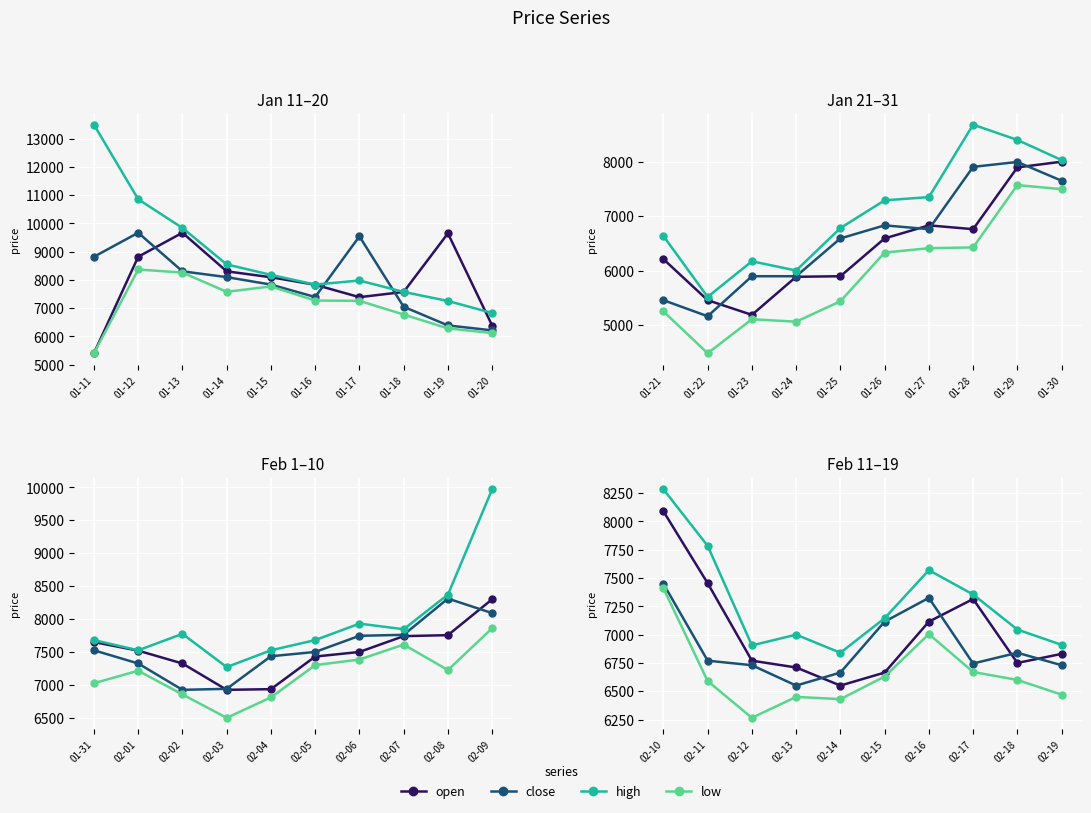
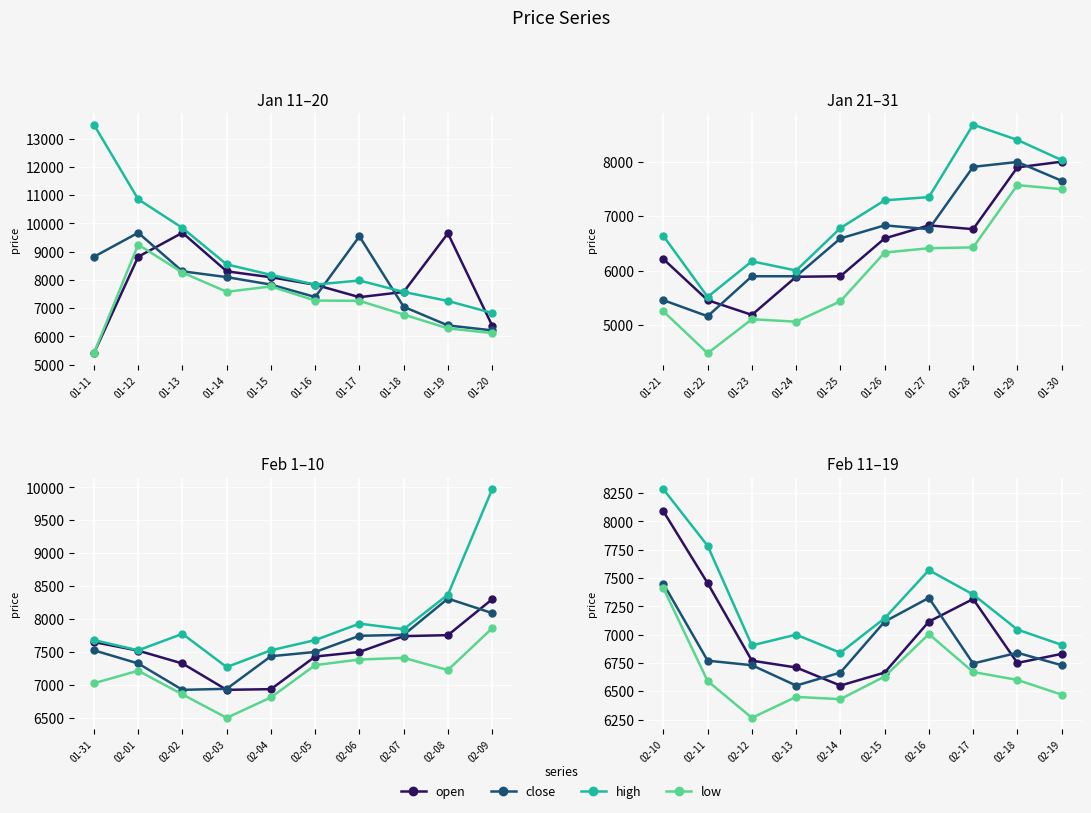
  {
    "Jan 11–20": {
      "open": {
        "01-12": 8800,
        "01-13": 9700,
        "01-14": 8300,
        "01-17": 7400,
        "01-19": 9600,
        "01-20": 6400
      },
      "close": {
        "01-11": 8800,
        "01-12": 9700,
        "01-14": 8100,
        "01-16": 7400,
        "01-17": 9500,
        "01-18": 7000,
        "01-19": 6400,
        "01-20": 6200
      },
      "high": {
        "01-11": 13500,
        "01-12": 10900,
        "01-13": 9800,
        "01-14": 8500,
        "01-17": 8000,
        "01-19": 7300,
        "01-20": 6800
      },
      "low": {
-       "01-12": 8400,
+       "01-12": 9200,
        "01-14": 7600,
        "01-16": 7300,
        "01-17": 7300,
        "01-18": 6800,
        "01-19": 6300,
        "01-20": 6100
      }
    },
    "Jan 21–31": {
      "open": {
        "01-21": 6200,
        "01-22": 5500,
        "01-23": 5200,
        "01-25": 5900,
        "01-26": 6600,
        "01-27": 6800,
        "01-28": 6800,
        "01-29": 7900
      },
      "close": {
        "01-21": 5500,
        "01-22": 5200,
        "01-23": 5900,
        "01-25": 6600,
        "01-26": 6800,
        "01-27": 6800,
        "01-28": 7900,
        "01-29": 8000,
        "01-30": 7700
      },
      "high": {
        "01-21": 6600,
        "01-22": 5500,
        "01-23": 6200,
        "01-24": 6000,
        "01-25": 6800,
        "01-26": 7300,
        "01-27": 7300,
        "01-28": 8700,
        "01-29": 8400
      },
      "low": {
        "01-21": 5300,
        "01-22": 4500,
        "01-23": 5100,
        "01-24": 5100,
        "01-25": 5400,
        "01-26": 6300,
        "01-27": 6400,
        "01-28": 6400,
        "01-29": 7600,
        "01-30": 7500
      }
    },
    "Feb 1–10": {
      "open": {
        "02-02": 7300,
        "02-04": 6900,
        "02-05": 7400,
        "02-06": 7500,
        "02-08": 7800,
        "02-09": 8300
      },
      "close": {
        "01-31": 7500,
        "02-01": 7300,
        "02-02": 6900,
        "02-04": 7400,
        "02-05": 7500,
        "02-06": 7700,
        "02-08": 8300,
        "02-09": 8100
      },
      "high": {
        "02-02": 7800,
        "02-03": 7300,
        "02-04": 7500,
        "02-05": 7700,
        "02-06": 7900,
        "02-07": 7800,
        "02-08": 8400,
        "02-09": 10000
      },
      "low": {
        "01-31": 7000,
        "02-01": 7200,
        "02-02": 6900,
        "02-03": 6500,
        "02-04": 6800,
        "02-05": 7300,
        "02-06": 7400,
-       "02-07": 7600,
+       "02-07": 7400,
        "02-08": 7200,
        "02-09": 7900
      }
    },
    "Feb 11–19": {
      "open": {
        "02-10": 8090,
        "02-11": 7460,
        "02-12": 6770,
        "02-13": 6710,
        "02-14": 6550,
        "02-15": 6670,
        "02-16": 7120,
        "02-17": 7320,
        "02-18": 6750,
        "02-19": 6830
      },
      "close": {
        "02-10": 7450,
        "02-11": 6770,
        "02-12": 6730,
        "02-13": 6550,
        "02-14": 6670,
        "02-15": 7120,
        "02-16": 7330,
        "02-17": 6750,
        "02-18": 6840,
        "02-19": 6730
      },
      "high": {
        "02-10": 8290,
        "02-11": 7790,
        "02-12": 6910,
        "02-13": 7000,
        "02-14": 6840,
        "02-15": 7150,
        "02-16": 7570,
        "02-17": 7360,
        "02-18": 7050,
        "02-19": 6910
      },
      "low": {
        "02-10": 7410,
        "02-11": 6590,
        "02-12": 6270,
        "02-13": 6450,
        "02-14": 6430,
        "02-15": 6630,
        "02-16": 7010,
        "02-17": 6670,
        "02-18": 6600,
        "02-19": 6470
      }
    }
  }
